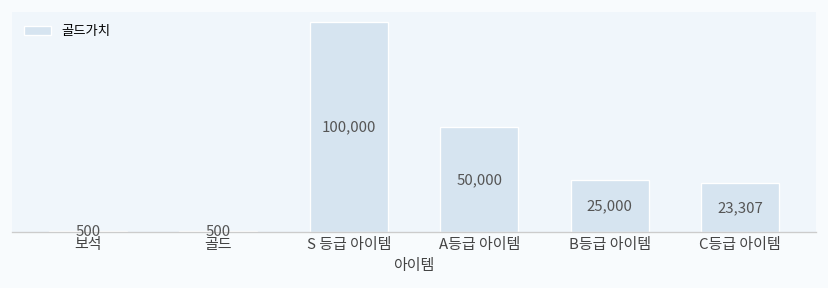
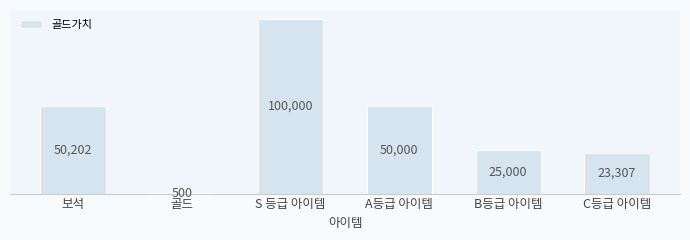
  {
-   "보석": "500",
+   "보석": "50,202",
    "골드": "500",
    "S 등급 아이템": "100,000",
    "A등급 아이템": "50,000",
    "B등급 아이템": "25,000",
    "C등급 아이템": "23,307"
  }
